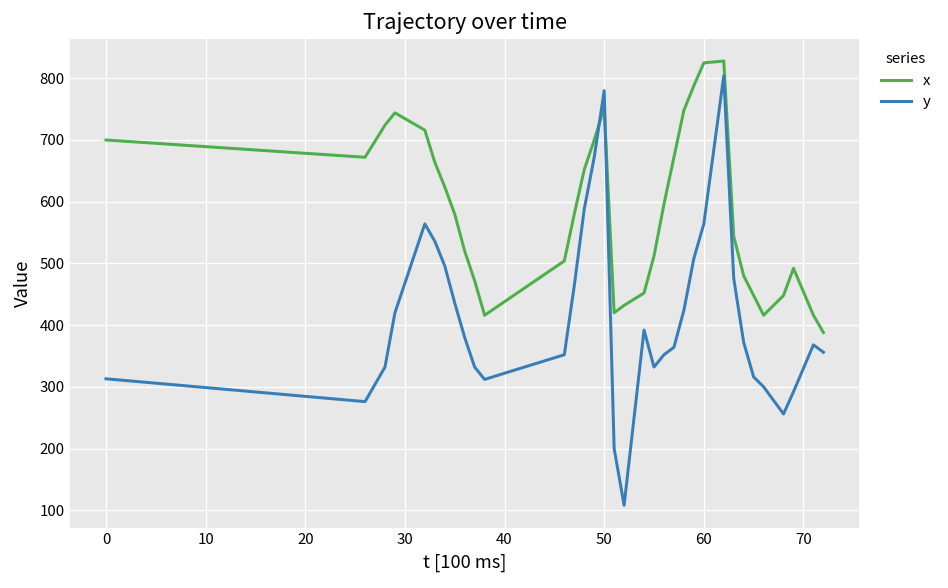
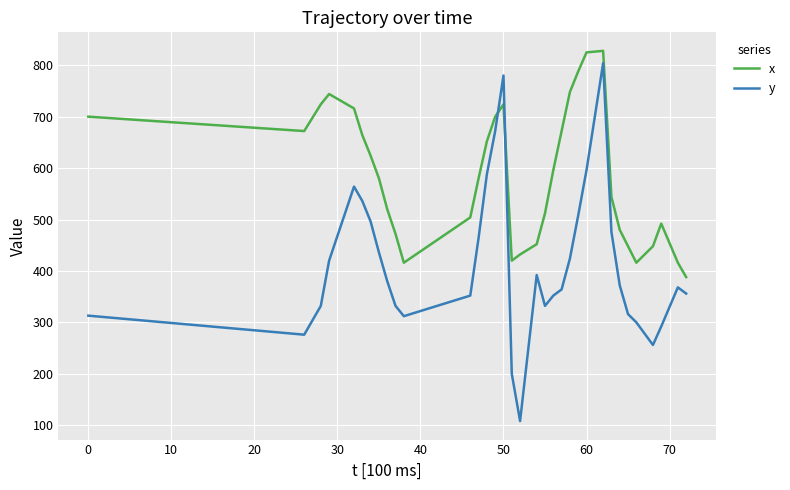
  {
    "x": {
      "0": 700,
-     "50": 750,
+     "50": 720,
      "60": 830
    },
    "y": {
      "0": 310,
      "50": 780,
-     "60": 560
+     "60": 600
    }
  }
